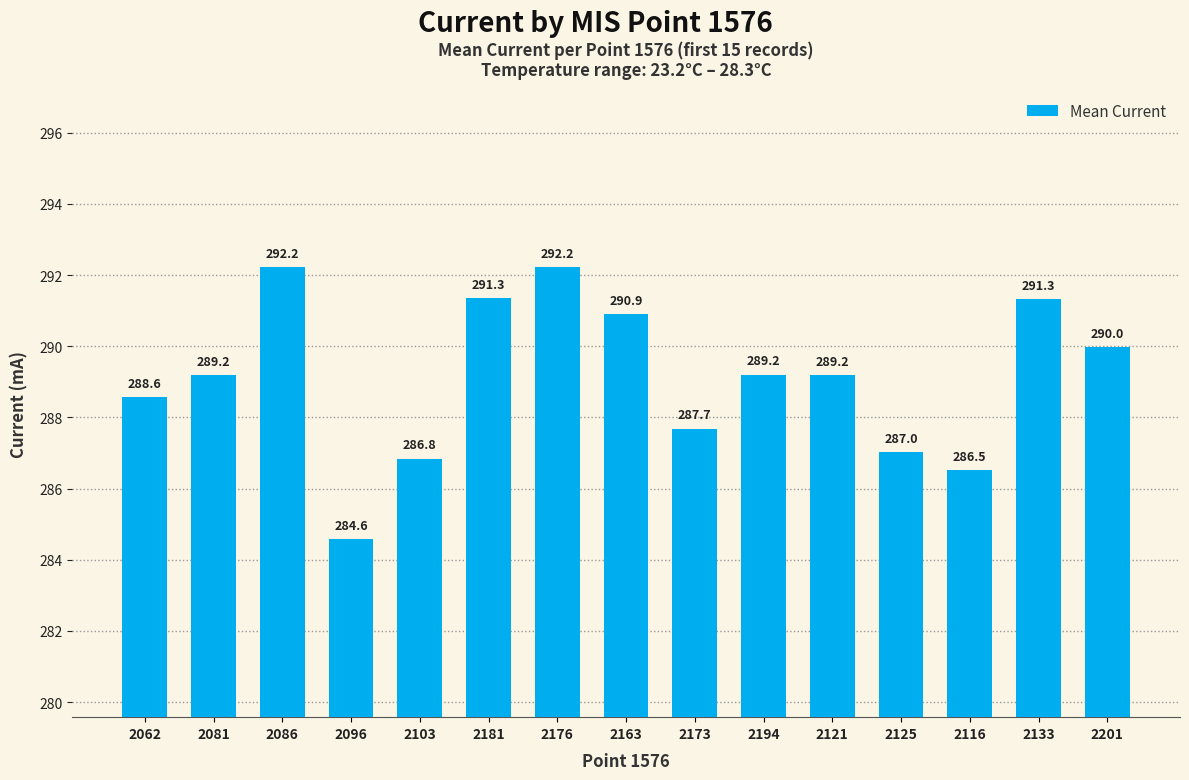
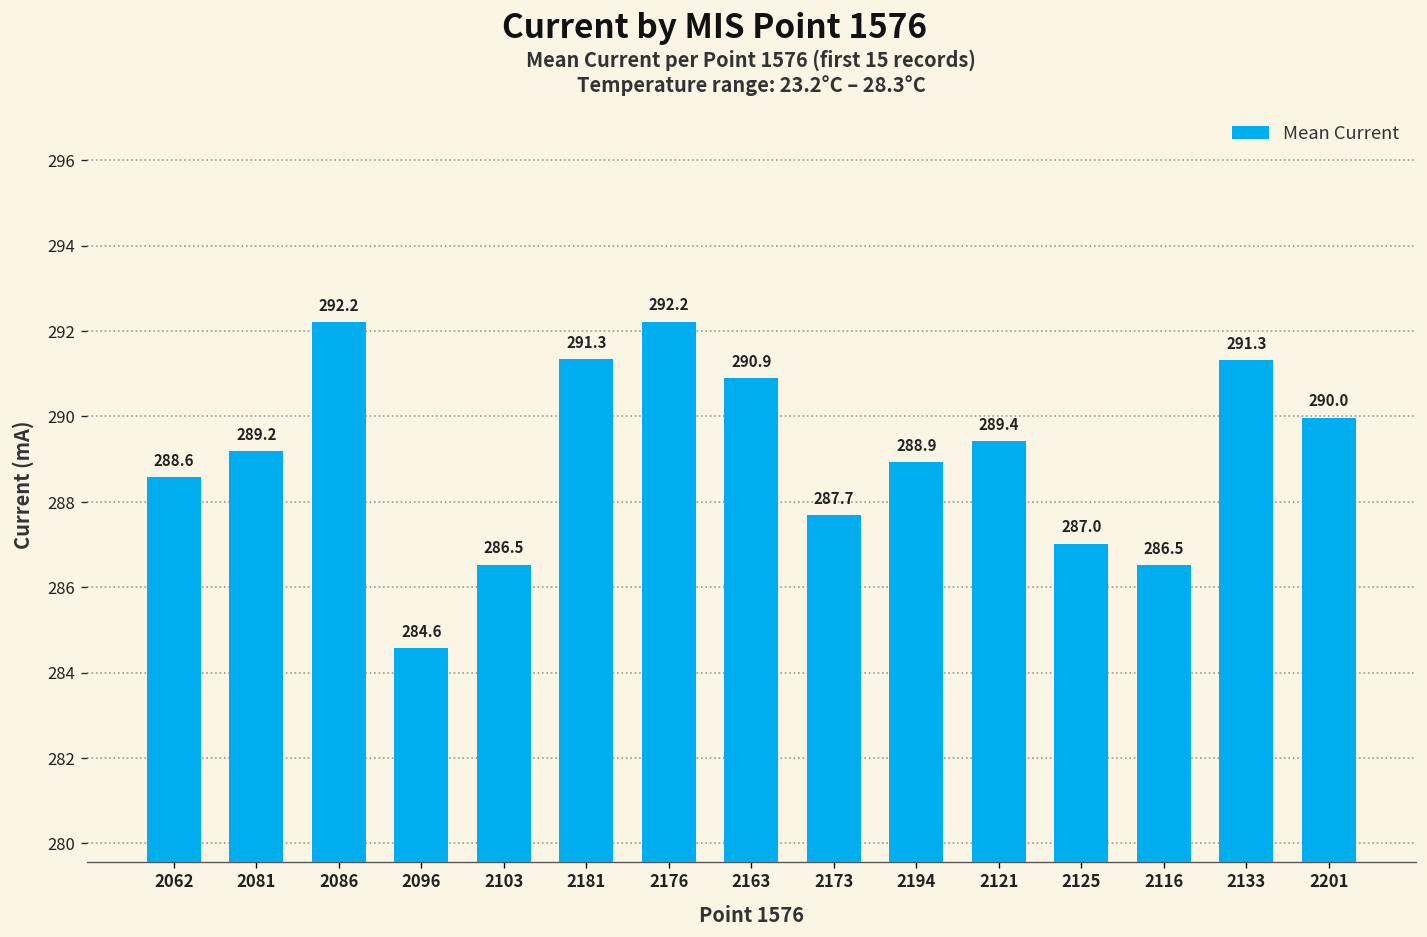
  {
    "2062": 288.6,
    "2081": 289.2,
    "2086": 292.2,
    "2096": 284.6,
-   "2103": 286.8,
+   "2103": 286.5,
    "2181": 291.3,
    "2176": 292.2,
    "2163": 290.9,
    "2173": 287.7,
-   "2194": 289.2,
-   "2121": 289.2,
+   "2194": 288.9,
+   "2121": 289.4,
    "2125": 287.0,
    "2116": 286.5,
    "2133": 291.3,
    "2201": 290.0
  }
